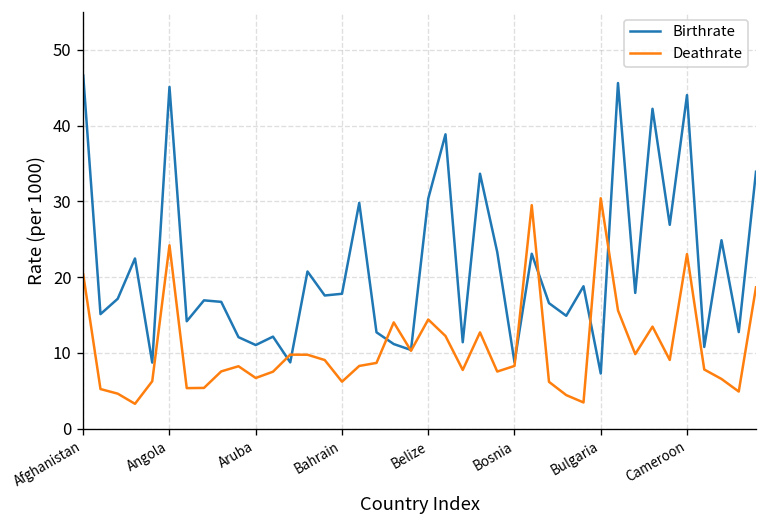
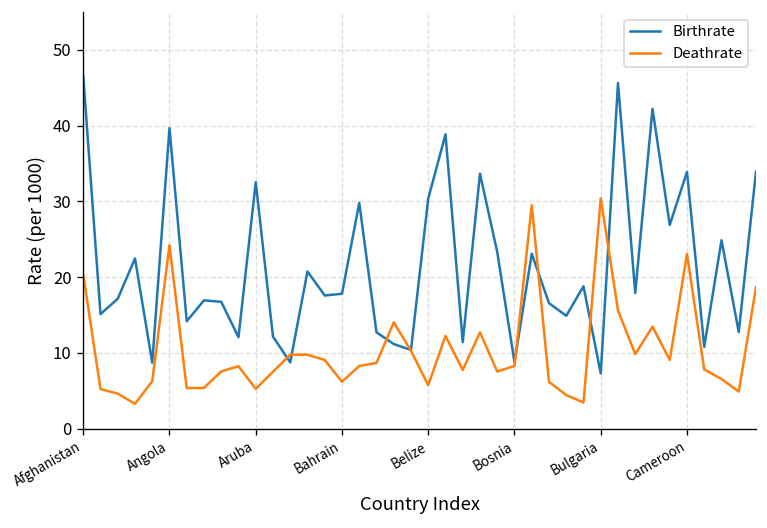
  {
    "Birthrate": {
      "Afghanistan": 47,
-     "Angola": 45,
-     "Aruba": 11,
+     "Angola": 40,
+     "Aruba": 33,
      "Bahrain": 18,
      "Belize": 30,
      "Bosnia": 9,
      "Bulgaria": 7,
-     "Cameroon": 44
+     "Cameroon": 34
    },
    "Deathrate": {
      "Afghanistan": 20,
      "Angola": 24,
-     "Aruba": 7,
+     "Aruba": 5,
      "Bahrain": 6,
-     "Belize": 14,
+     "Belize": 6,
      "Bosnia": 8,
      "Bulgaria": 30,
      "Cameroon": 23
    }
  }
